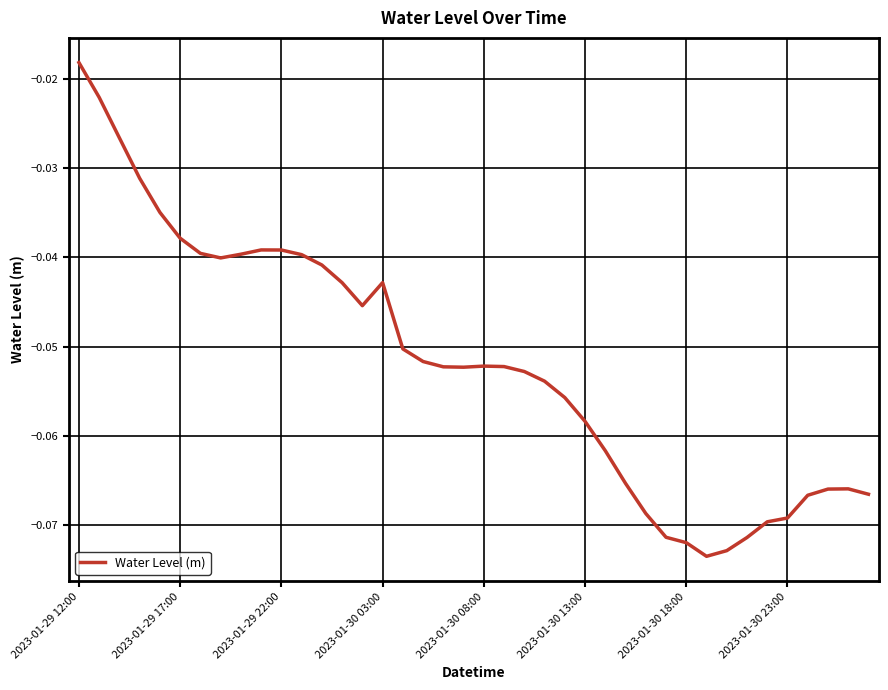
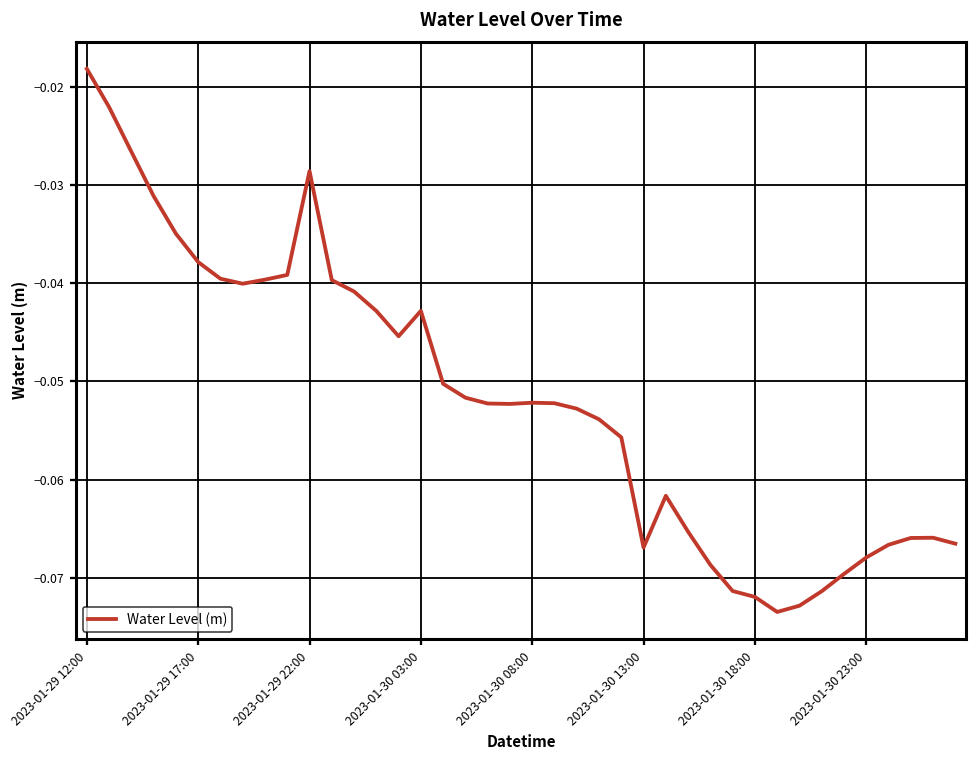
  {
    "2023-01-29 12:00": -0.018,
    "2023-01-29 17:00": -0.038,
-   "2023-01-29 22:00": -0.039,
+   "2023-01-29 22:00": -0.029,
    "2023-01-30 03:00": -0.043,
    "2023-01-30 08:00": -0.052,
-   "2023-01-30 13:00": -0.058,
+   "2023-01-30 13:00": -0.067,
    "2023-01-30 18:00": -0.072,
-   "2023-01-30 23:00": -0.069
+   "2023-01-30 23:00": -0.068
  }
